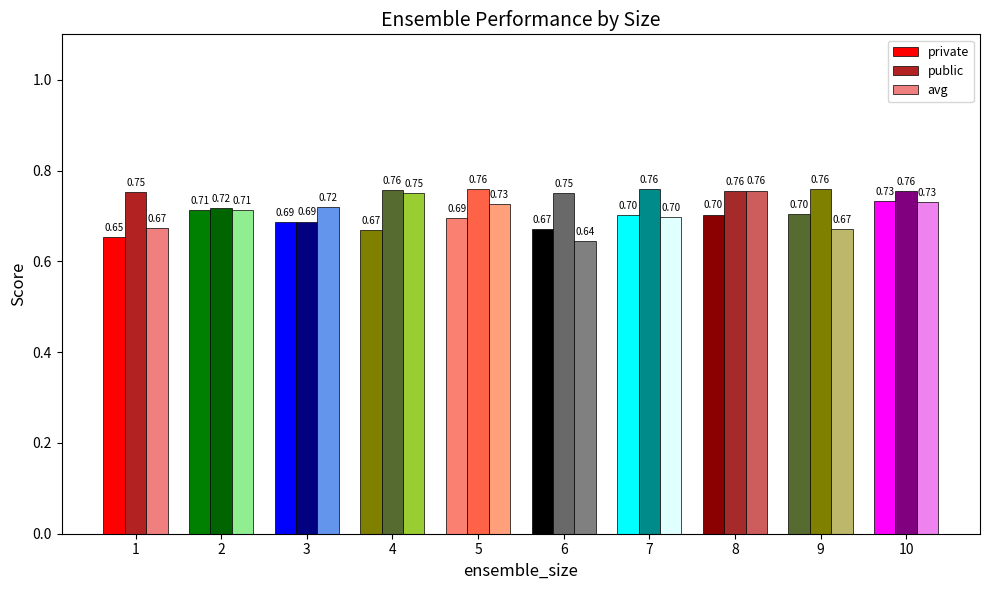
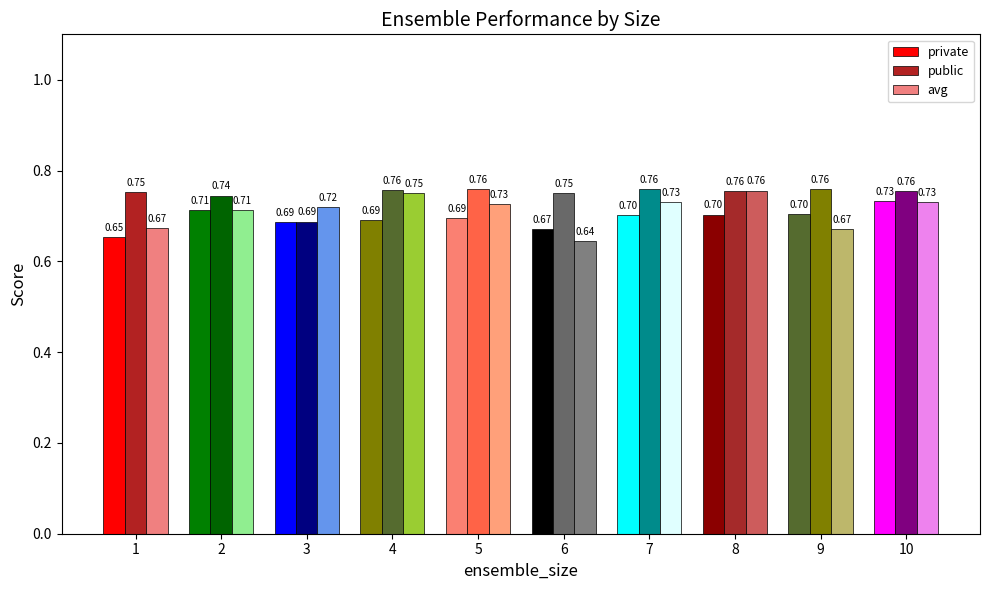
  {
    "private": {
      "1": 0.65,
      "2": 0.71,
      "3": 0.69,
-     "4": 0.67,
+     "4": 0.69,
      "5": 0.69,
      "6": 0.67,
      "7": 0.70,
      "8": 0.70,
      "9": 0.70,
      "10": 0.73
    },
    "public": {
      "1": 0.75,
-     "2": 0.72,
+     "2": 0.74,
      "3": 0.69,
      "4": 0.76,
      "5": 0.76,
      "6": 0.75,
      "7": 0.76,
      "8": 0.76,
      "9": 0.76,
      "10": 0.76
    },
    "avg": {
      "1": 0.67,
      "2": 0.71,
      "3": 0.72,
      "4": 0.75,
      "5": 0.73,
      "6": 0.64,
-     "7": 0.70,
+     "7": 0.73,
      "8": 0.76,
      "9": 0.67,
      "10": 0.73
    }
  }
